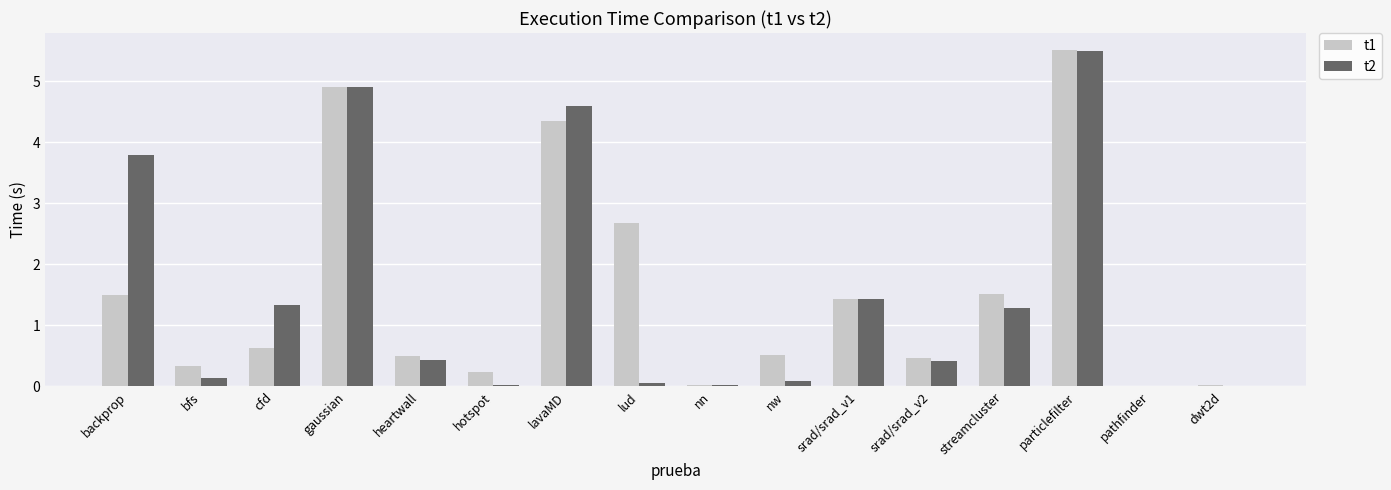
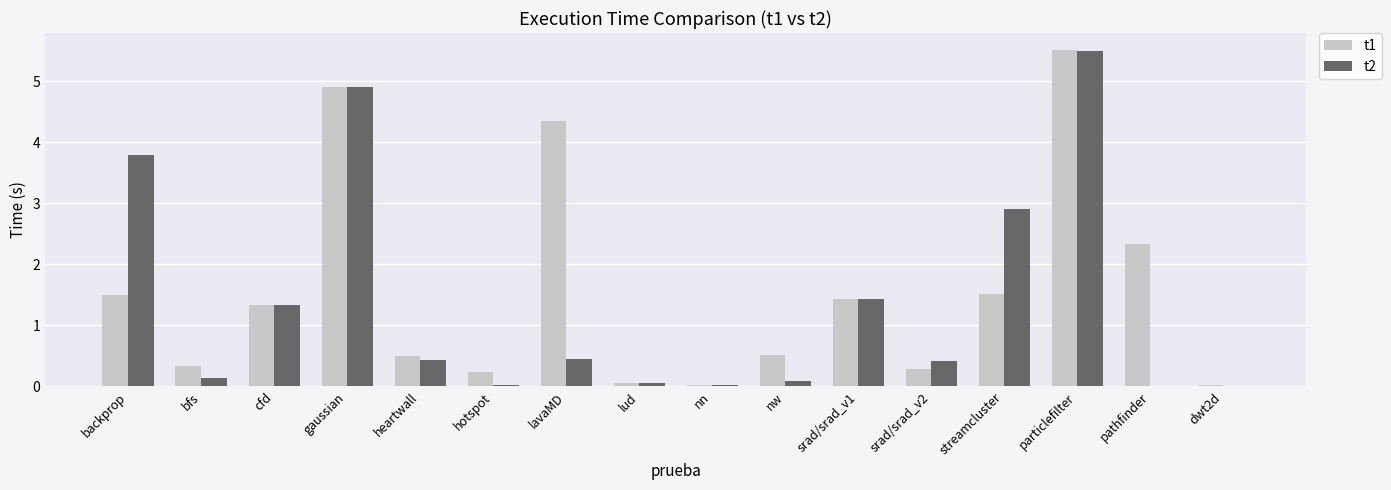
  {
    "t1": {
      "backprop": 1.5,
      "bfs": 0.3,
-     "cfd": 0.6,
+     "cfd": 1.3,
      "gaussian": 4.9,
      "heartwall": 0.5,
      "hotspot": 0.2,
      "lavaMD": 4.3,
-     "lud": 2.7,
+     "lud": 0.0,
      "nw": 0.5,
      "srad/srad_v1": 1.4,
-     "srad/srad_v2": 0.5,
+     "srad/srad_v2": 0.3,
      "streamcluster": 1.5,
      "particlefilter": 5.5,
-     "pathfinder": 0.0
+     "pathfinder": 2.3
    },
    "t2": {
      "backprop": 3.8,
      "bfs": 0.1,
      "cfd": 1.3,
      "gaussian": 4.9,
      "heartwall": 0.4,
-     "lavaMD": 4.6,
+     "lavaMD": 0.4,
      "lud": 0.0,
      "nw": 0.1,
      "srad/srad_v1": 1.4,
      "srad/srad_v2": 0.4,
-     "streamcluster": 1.3,
+     "streamcluster": 2.9,
      "particlefilter": 5.5
    }
  }
